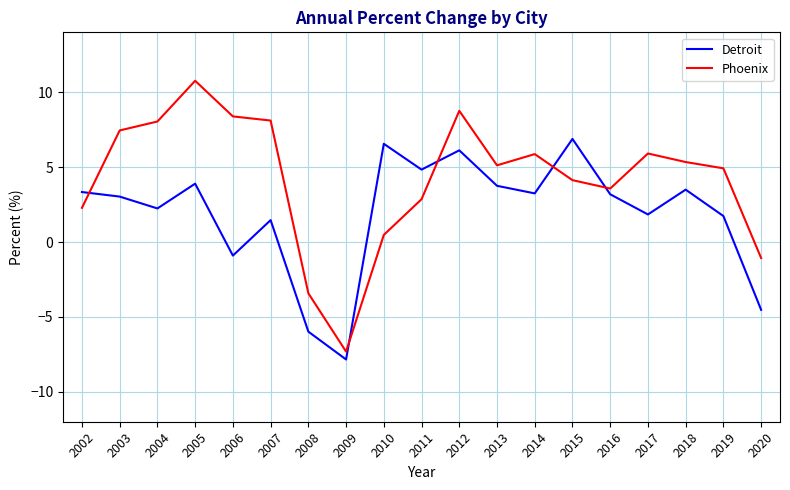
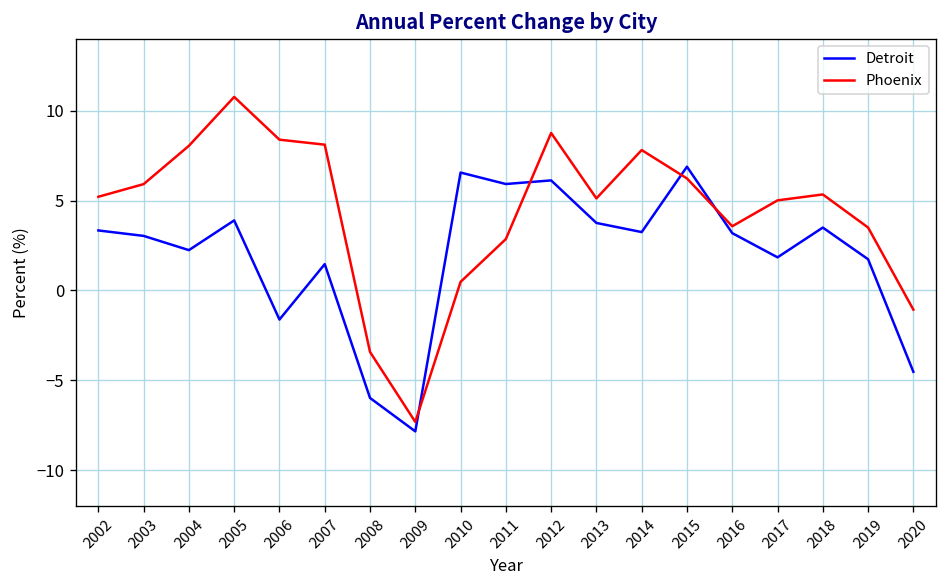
  {
    "Detroit": {
      "2002": 3.3,
      "2003": 3.0,
      "2004": 2.2,
      "2005": 3.9,
-     "2006": -0.9,
+     "2006": -1.6,
      "2007": 1.5,
      "2008": -6.0,
      "2009": -7.8,
      "2010": 6.6,
-     "2011": 4.8,
+     "2011": 5.9,
      "2012": 6.1,
      "2013": 3.8,
      "2014": 3.2,
      "2015": 6.9,
      "2016": 3.2,
      "2017": 1.8,
      "2018": 3.5,
      "2019": 1.7,
      "2020": -4.5
    },
    "Phoenix": {
-     "2002": 2.3,
-     "2003": 7.4,
+     "2002": 5.2,
+     "2003": 5.9,
      "2004": 8.0,
      "2005": 10.8,
      "2006": 8.4,
      "2007": 8.1,
      "2008": -3.4,
      "2009": -7.3,
      "2010": 0.5,
      "2011": 2.9,
      "2012": 8.8,
      "2013": 5.1,
-     "2014": 5.9,
-     "2015": 4.1,
+     "2014": 7.8,
+     "2015": 6.2,
      "2016": 3.6,
-     "2017": 5.9,
+     "2017": 5.0,
      "2018": 5.3,
-     "2019": 4.9,
+     "2019": 3.5,
      "2020": -1.1
    }
  }
